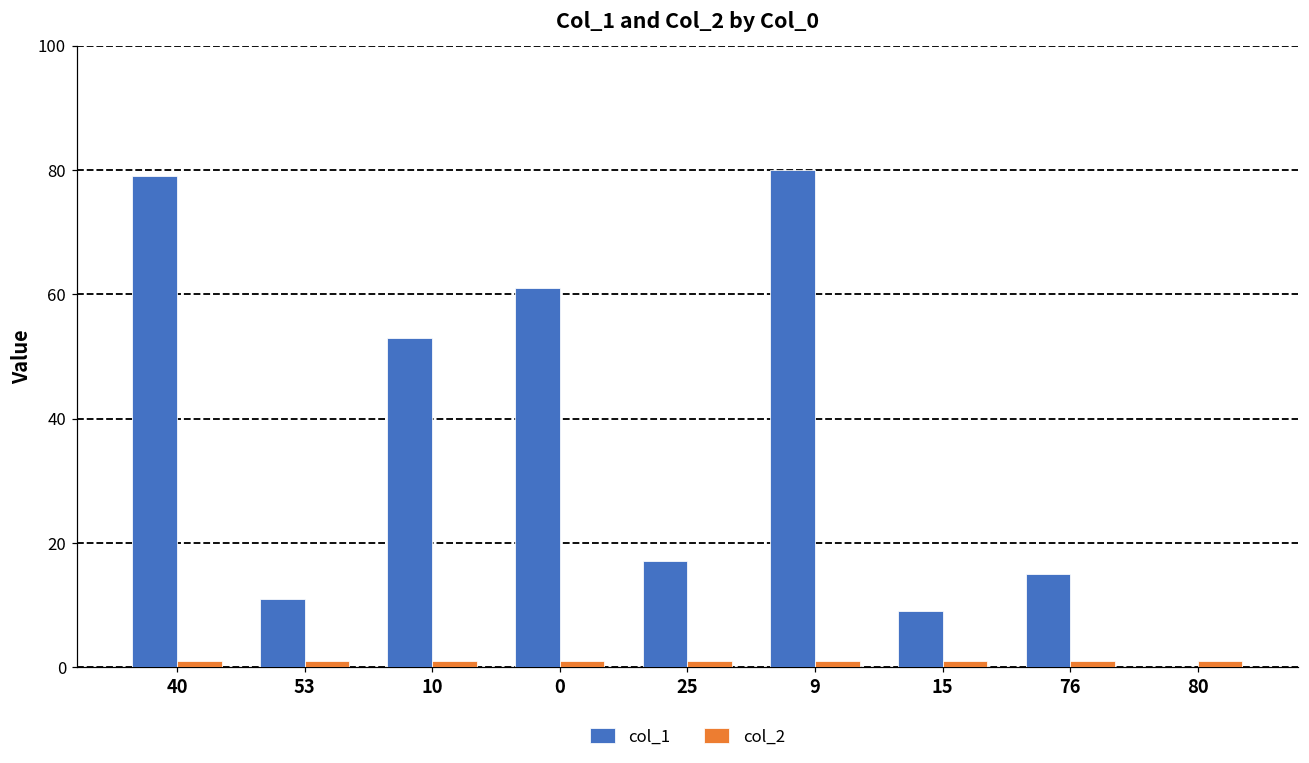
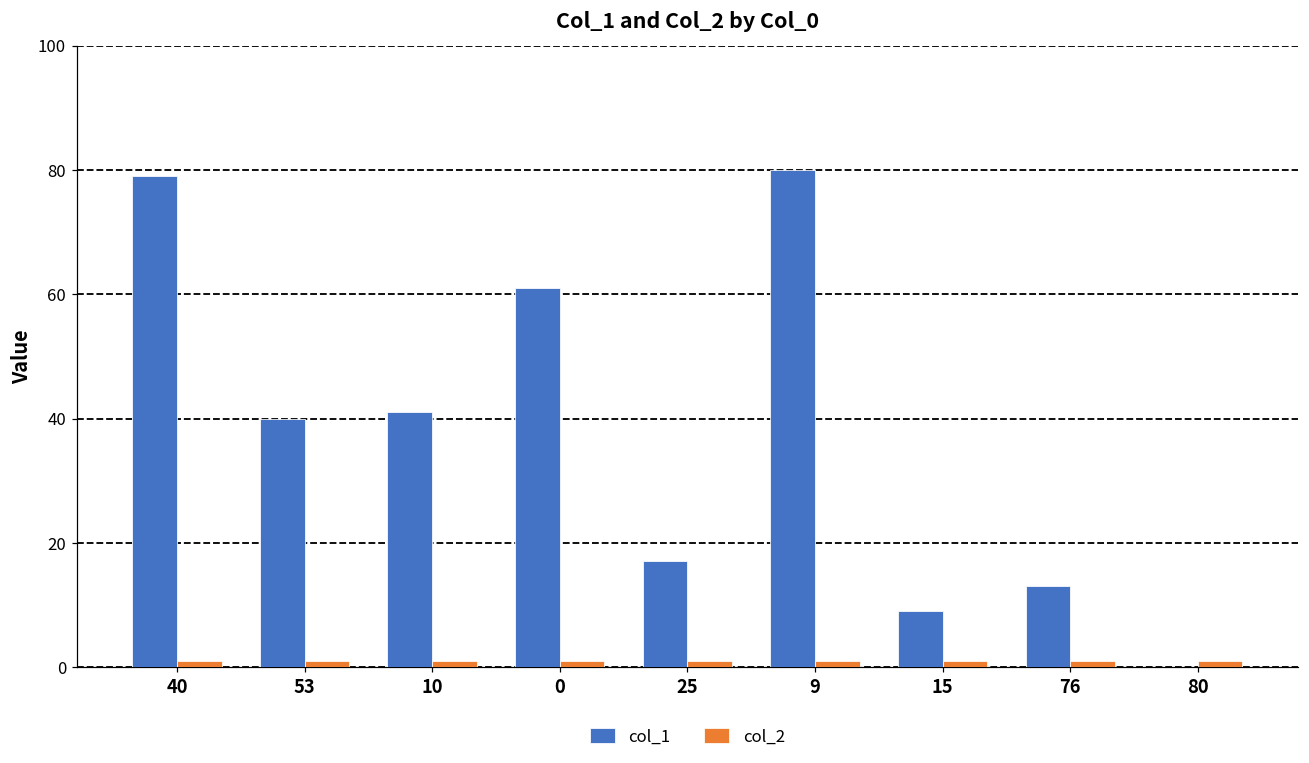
  {
    "col_1": {
      "40": 79,
-     "53": 11,
-     "10": 53,
+     "53": 40,
+     "10": 41,
      "0": 61,
      "25": 17,
      "9": 80,
      "15": 9,
-     "76": 15,
+     "76": 13,
      "80": 0
    },
    "col_2": {
      "40": 1,
      "53": 1,
      "10": 1,
      "0": 1,
      "25": 1,
      "9": 1,
      "15": 1,
      "76": 1,
      "80": 1
    }
  }
